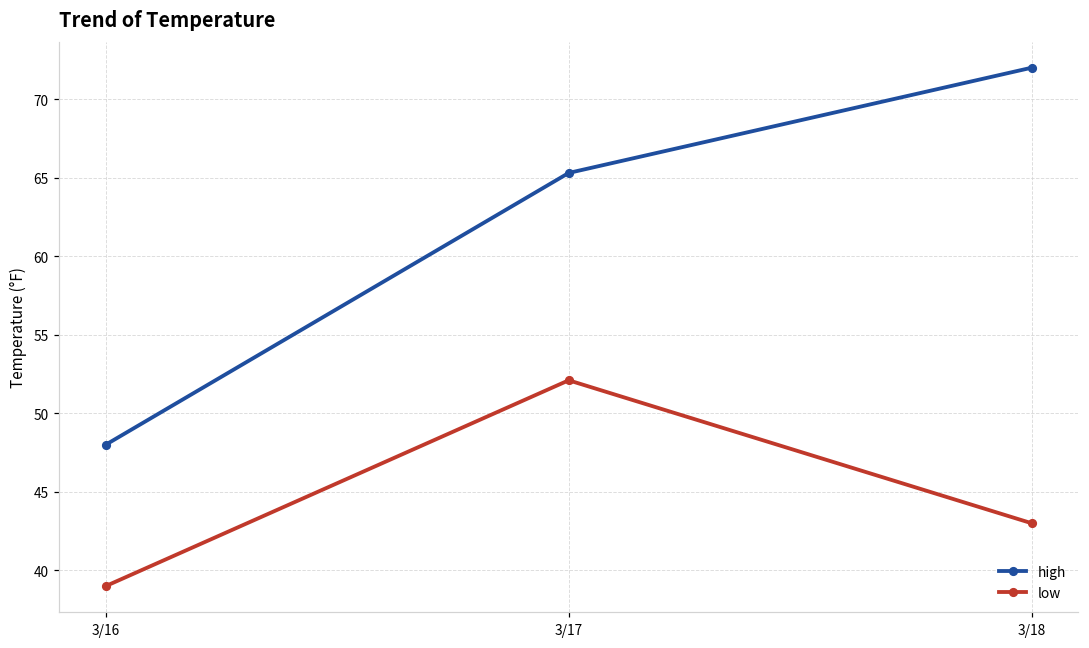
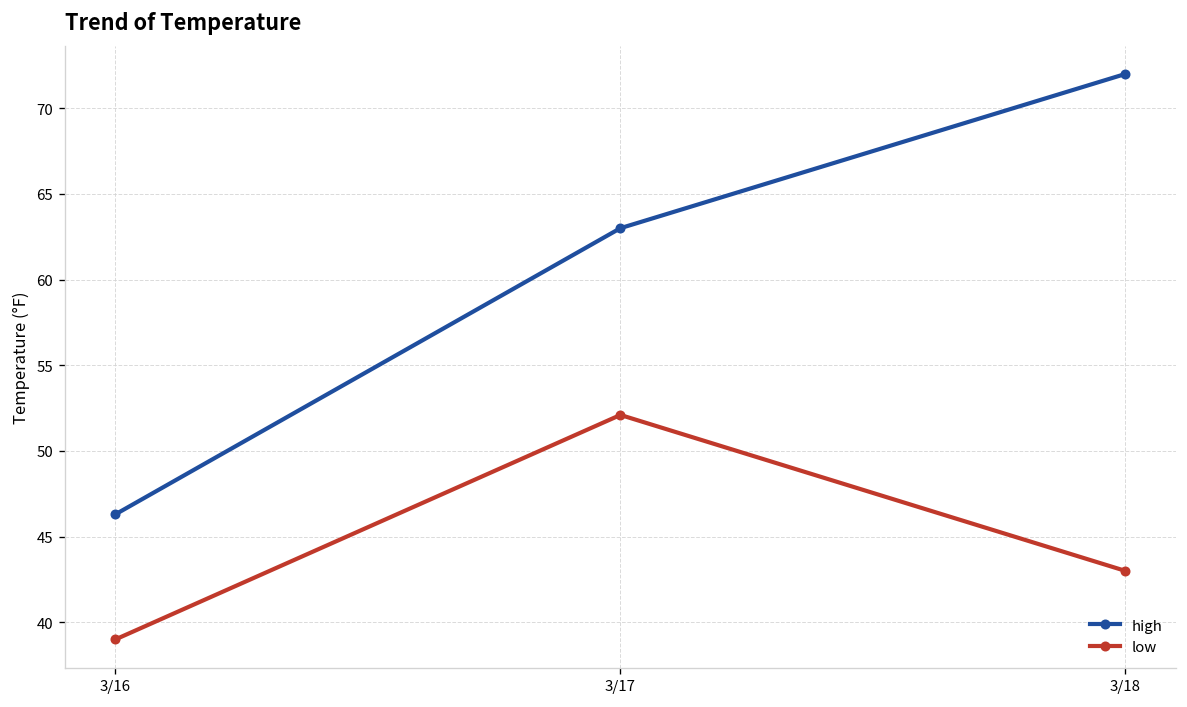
  {
    "high": {
-     "3/16": 48.0,
-     "3/17": 65.3,
+     "3/16": 46.3,
+     "3/17": 63.0,
      "3/18": 72.0
    },
    "low": {
      "3/16": 39.0,
      "3/17": 52.1,
      "3/18": 43.0
    }
  }
